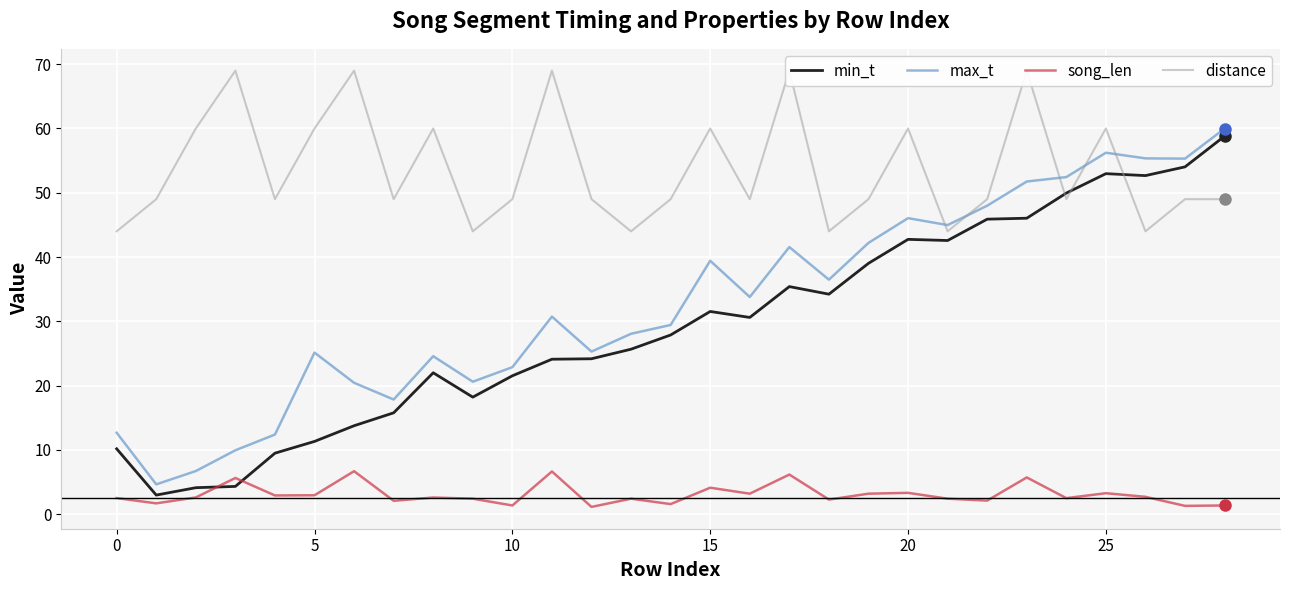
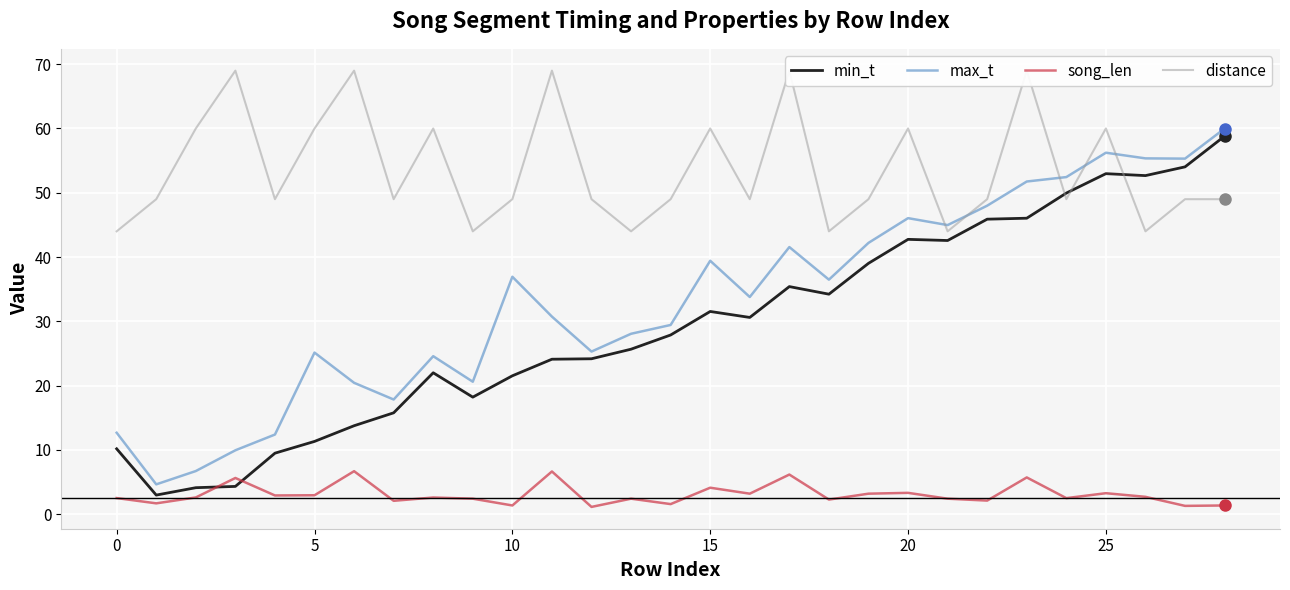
  {
    "max_t": {
      "0": 13,
      "5": 25,
-     "10": 23,
+     "10": 37,
      "15": 39,
      "20": 46,
      "25": 56
    }
  }
